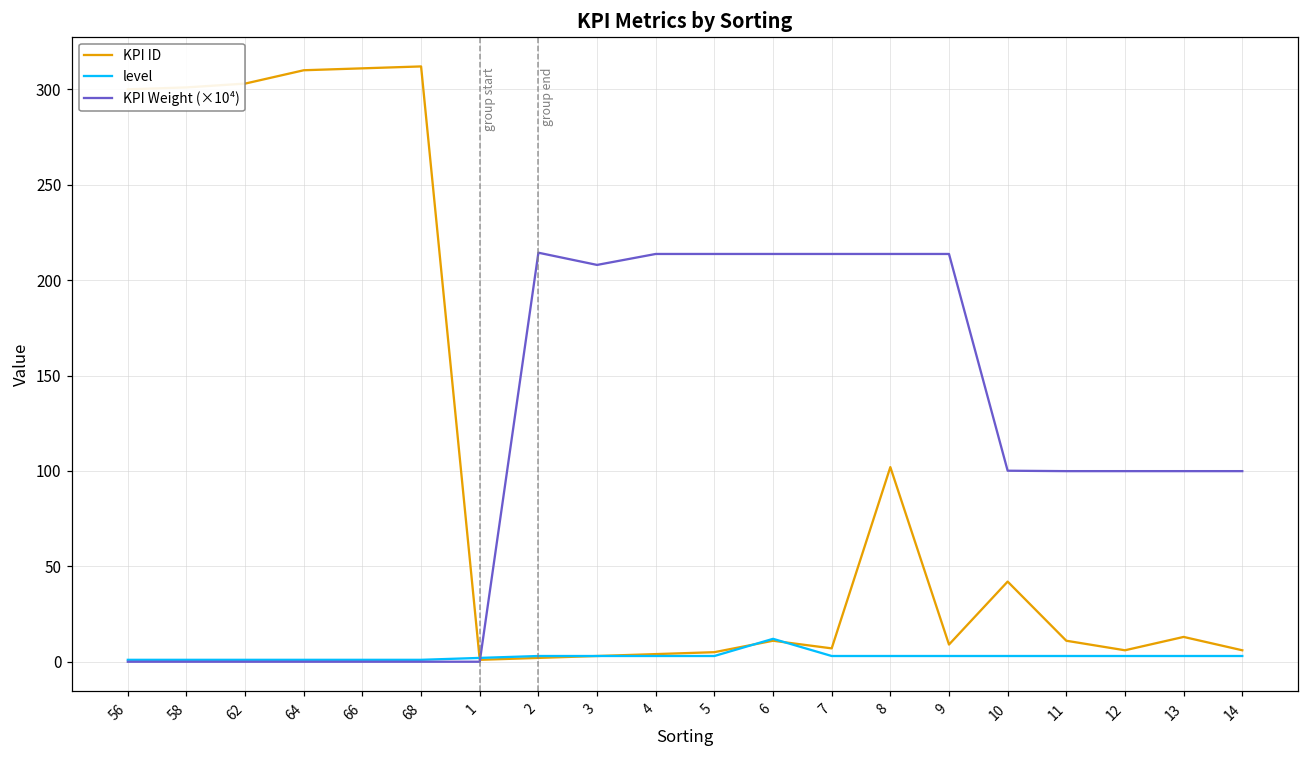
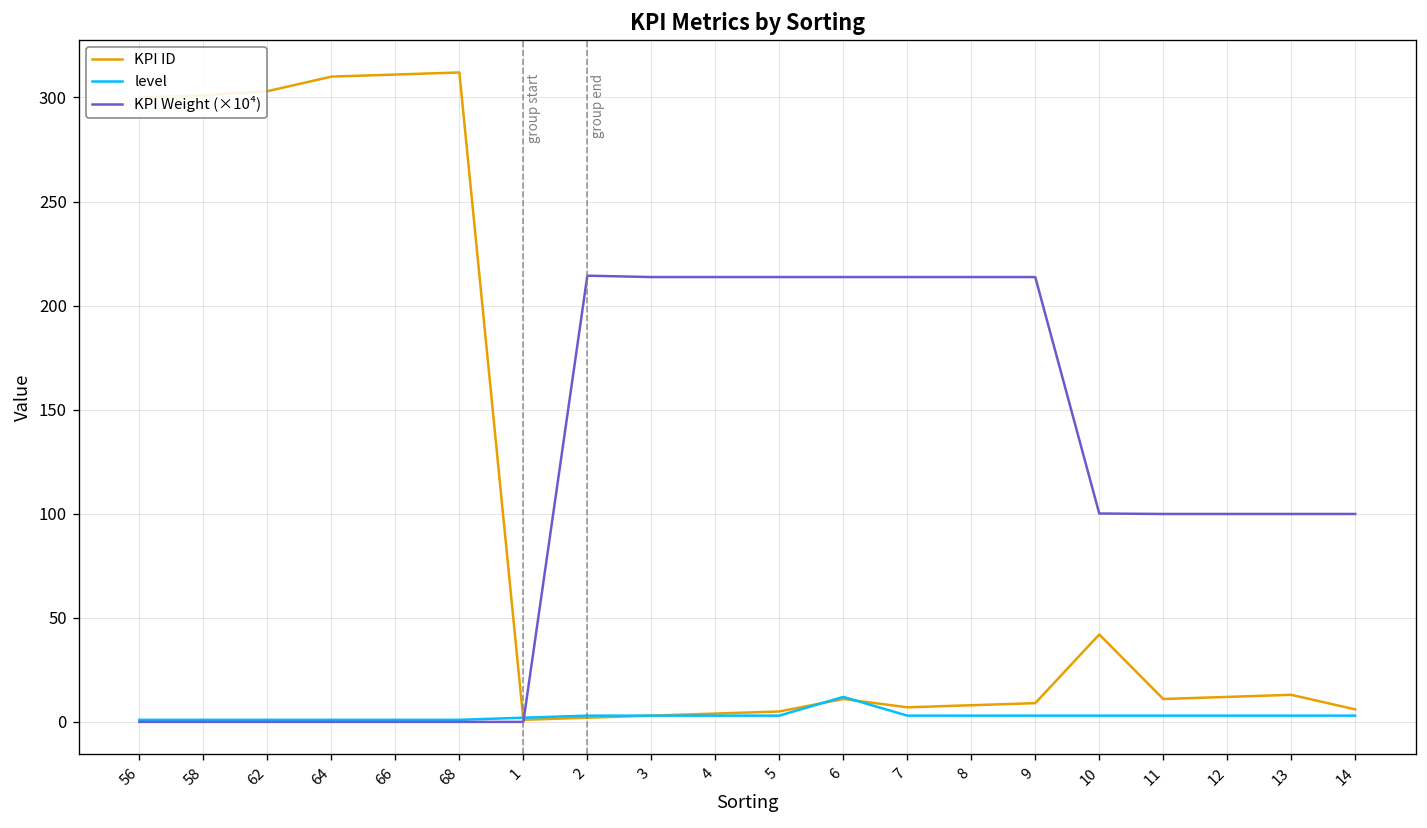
  {
    "KPI ID": {
      "62": 303,
      "64": 310,
      "66": 311,
      "68": 312,
      "5": 5,
      "7": 7,
-     "8": 102,
+     "8": 8,
      "9": 9,
      "10": 42,
      "11": 11,
-     "12": 6,
+     "12": 12,
      "13": 13,
      "14": 6
    },
    "level": {
      "5": 3,
      "7": 3,
      "8": 3,
      "9": 3,
      "10": 3,
      "11": 3,
      "12": 3,
      "13": 3,
      "14": 3
    },
    "KPI Weight (×10⁴)": {
      "2": 214,
-     "3": 208,
+     "3": 214,
      "4": 214,
      "5": 214,
      "6": 214,
      "7": 214,
      "8": 214,
      "9": 214,
      "10": 100,
      "11": 100,
      "12": 100,
      "13": 100,
      "14": 100
    }
  }
